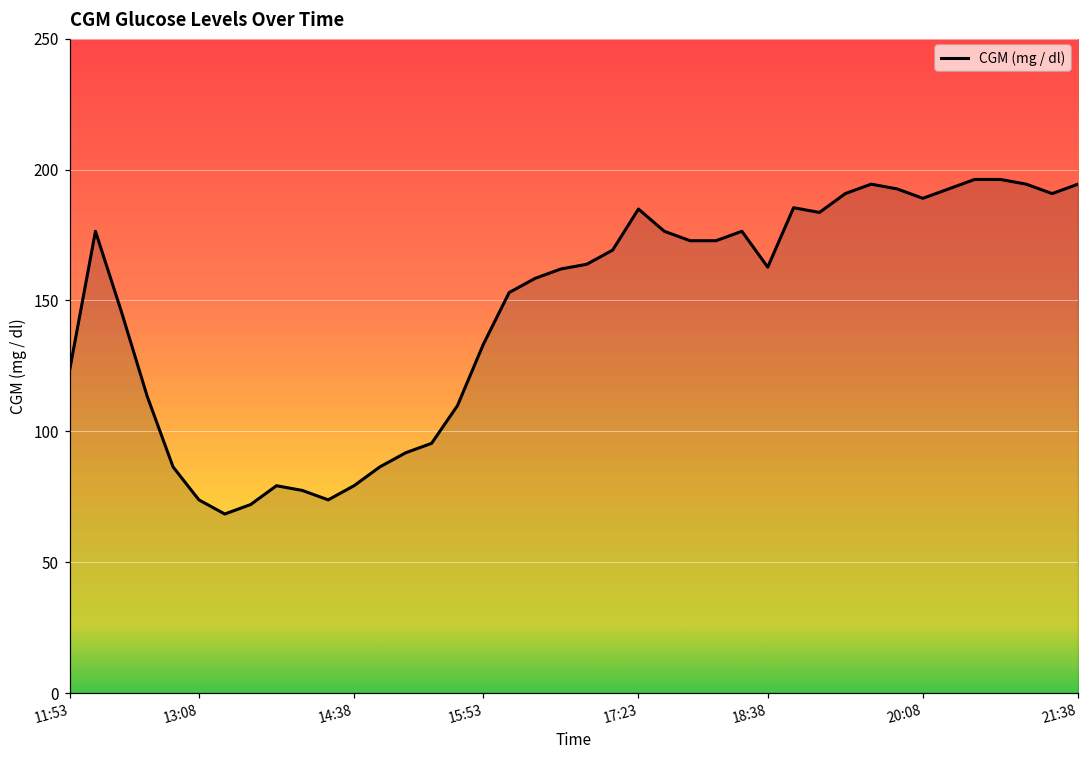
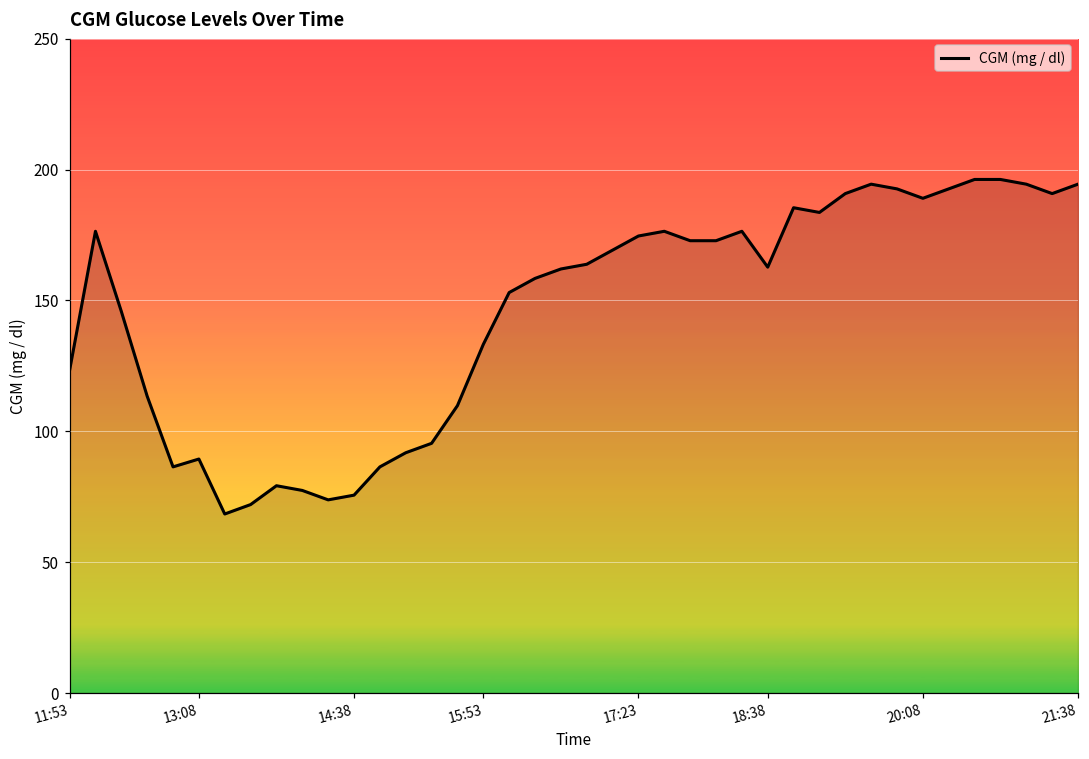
  {
    "11:53": 123,
-   "13:08": 74,
-   "14:38": 79,
+   "13:08": 89,
+   "14:38": 76,
    "15:53": 133,
-   "17:23": 185,
+   "17:23": 175,
    "18:38": 163,
    "20:08": 189,
    "21:38": 194
  }
